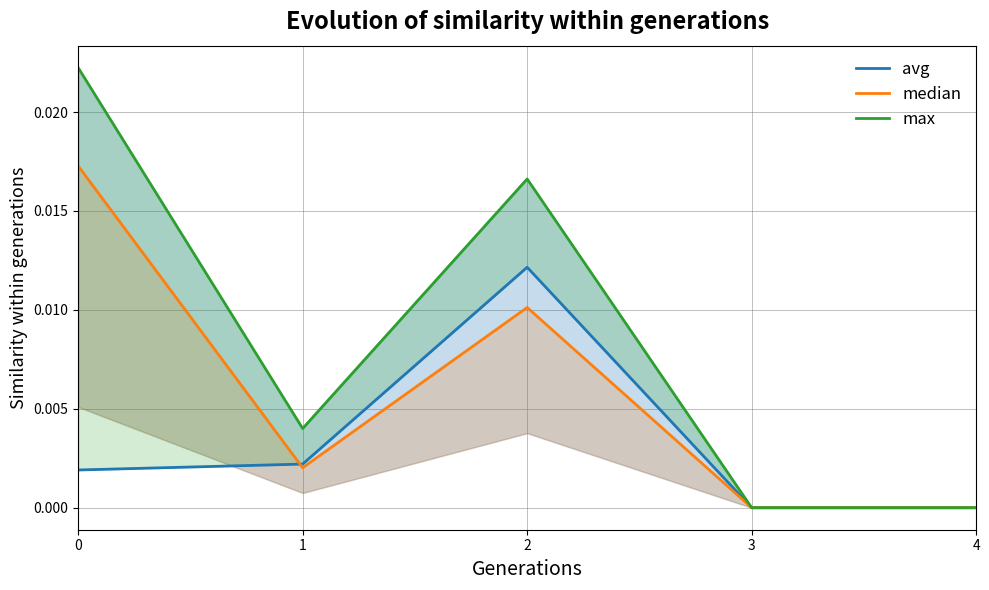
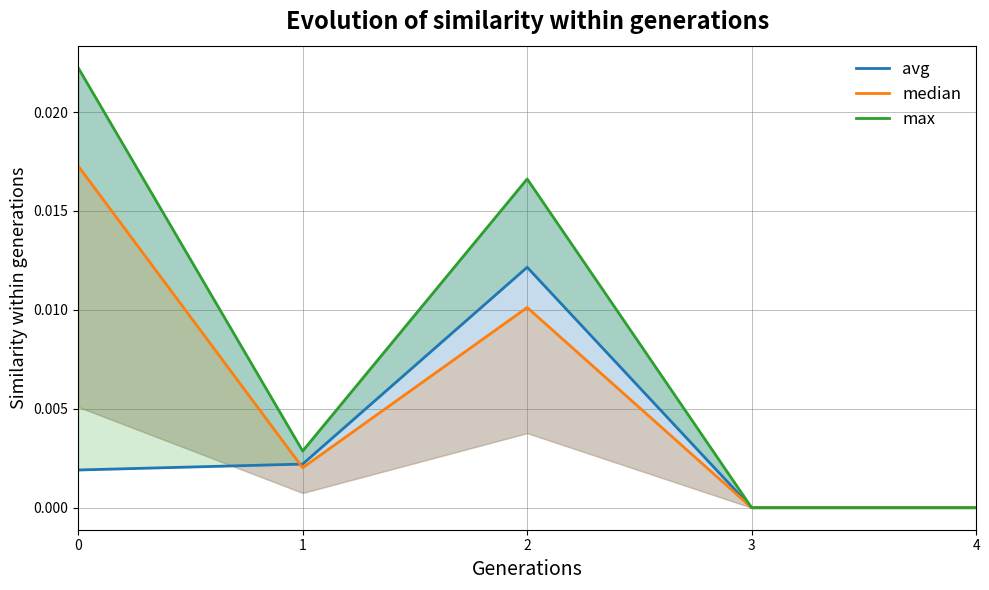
  {
    "avg": {
      "0": 0.0019,
      "1": 0.0022,
      "2": 0.0122
    },
    "median": {
      "0": 0.0173,
      "1": 0.0020,
      "2": 0.0101
    },
    "max": {
      "0": 0.0222,
-     "1": 0.0040,
+     "1": 0.0029,
      "2": 0.0166
    }
  }
